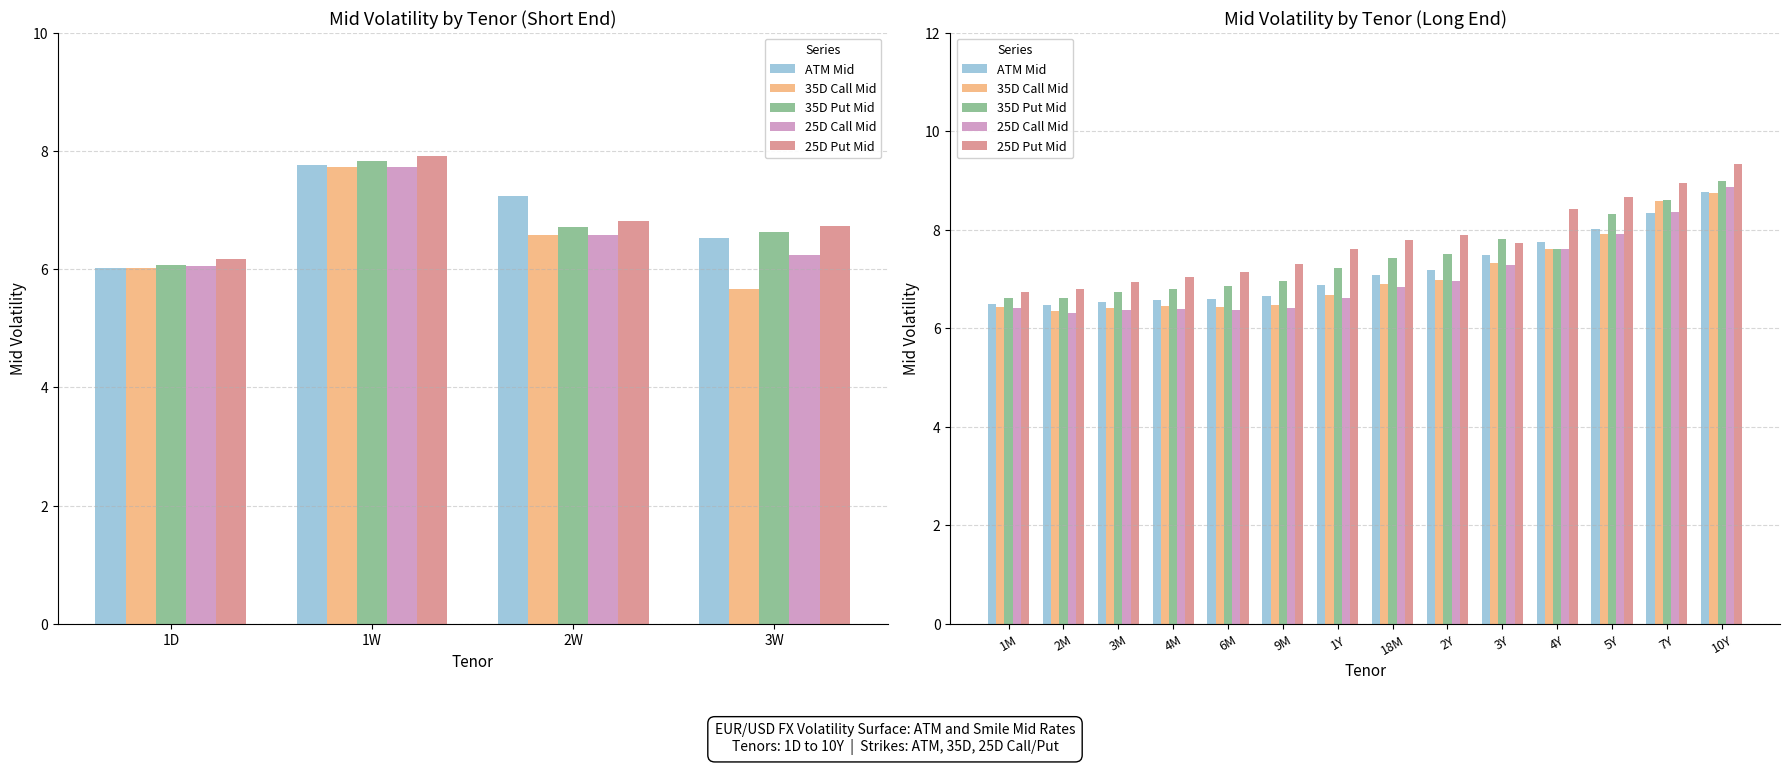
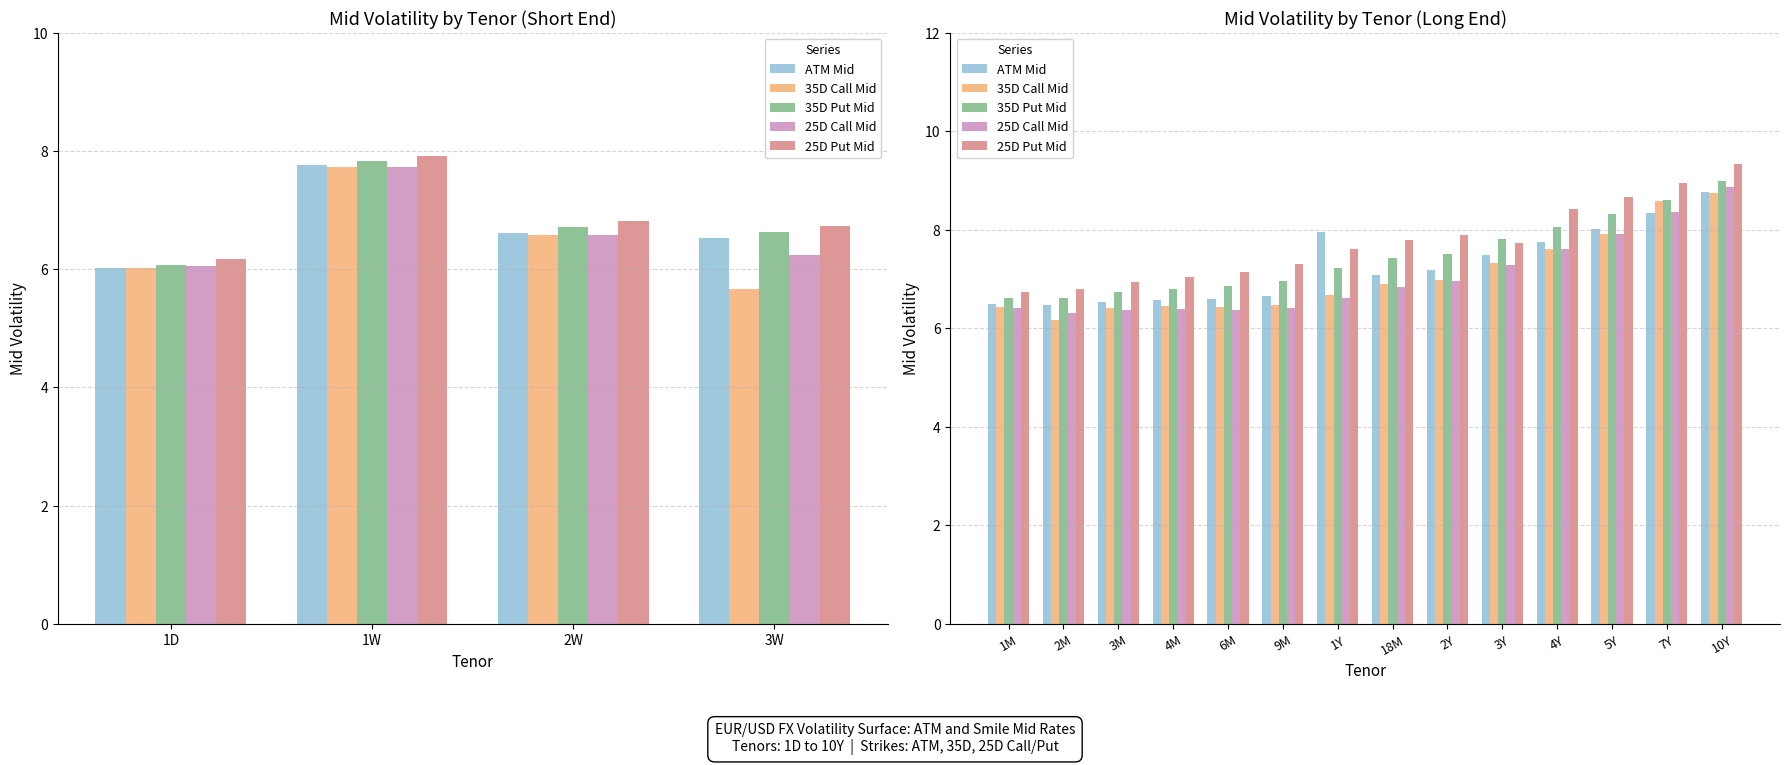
  {
    "Mid Volatility by Tenor (Short End)": {
      "ATM Mid": {
        "1D": 6.0,
        "1W": 7.8,
-       "2W": 7.2,
+       "2W": 6.6,
        "3W": 6.5
      },
      "35D Call Mid": {
        "1D": 6.0,
        "1W": 7.7,
        "2W": 6.6,
        "3W": 5.7
      },
      "35D Put Mid": {
        "1D": 6.1,
        "1W": 7.8,
        "2W": 6.7,
        "3W": 6.6
      },
      "25D Call Mid": {
        "1D": 6.1,
        "1W": 7.7,
        "2W": 6.6,
        "3W": 6.2
      },
      "25D Put Mid": {
        "1D": 6.2,
        "1W": 7.9,
        "2W": 6.8,
        "3W": 6.7
      }
    },
    "Mid Volatility by Tenor (Long End)": {
      "ATM Mid": {
        "1M": 6.5,
        "2M": 6.5,
        "3M": 6.5,
        "4M": 6.6,
        "6M": 6.6,
        "9M": 6.7,
-       "1Y": 6.9,
+       "1Y": 7.9,
        "18M": 7.1,
        "2Y": 7.2,
        "3Y": 7.5,
        "4Y": 7.8,
        "5Y": 8.0,
        "7Y": 8.3,
        "10Y": 8.8
      },
      "35D Call Mid": {
        "1M": 6.4,
-       "2M": 6.4,
+       "2M": 6.2,
        "3M": 6.4,
        "4M": 6.4,
        "6M": 6.4,
        "9M": 6.5,
        "1Y": 6.7,
        "18M": 6.9,
        "2Y": 7.0,
        "3Y": 7.3,
        "4Y": 7.6,
        "5Y": 7.9,
        "7Y": 8.6,
        "10Y": 8.7
      },
      "35D Put Mid": {
        "1M": 6.6,
        "2M": 6.6,
        "3M": 6.7,
        "4M": 6.8,
        "6M": 6.9,
        "9M": 7.0,
        "1Y": 7.2,
        "18M": 7.4,
        "2Y": 7.5,
        "3Y": 7.8,
-       "4Y": 7.6,
+       "4Y": 8.1,
        "5Y": 8.3,
        "7Y": 8.6,
        "10Y": 9.0
      },
      "25D Call Mid": {
        "1M": 6.4,
        "2M": 6.3,
        "3M": 6.4,
        "4M": 6.4,
        "6M": 6.4,
        "9M": 6.4,
        "1Y": 6.6,
        "18M": 6.8,
        "2Y": 7.0,
        "3Y": 7.3,
        "4Y": 7.6,
        "5Y": 7.9,
        "7Y": 8.4,
        "10Y": 8.9
      },
      "25D Put Mid": {
        "1M": 6.7,
        "2M": 6.8,
        "3M": 6.9,
        "4M": 7.0,
        "6M": 7.1,
        "9M": 7.3,
        "1Y": 7.6,
        "18M": 7.8,
        "2Y": 7.9,
        "3Y": 7.7,
        "4Y": 8.4,
        "5Y": 8.7,
        "7Y": 9.0,
        "10Y": 9.3
      }
    }
  }
